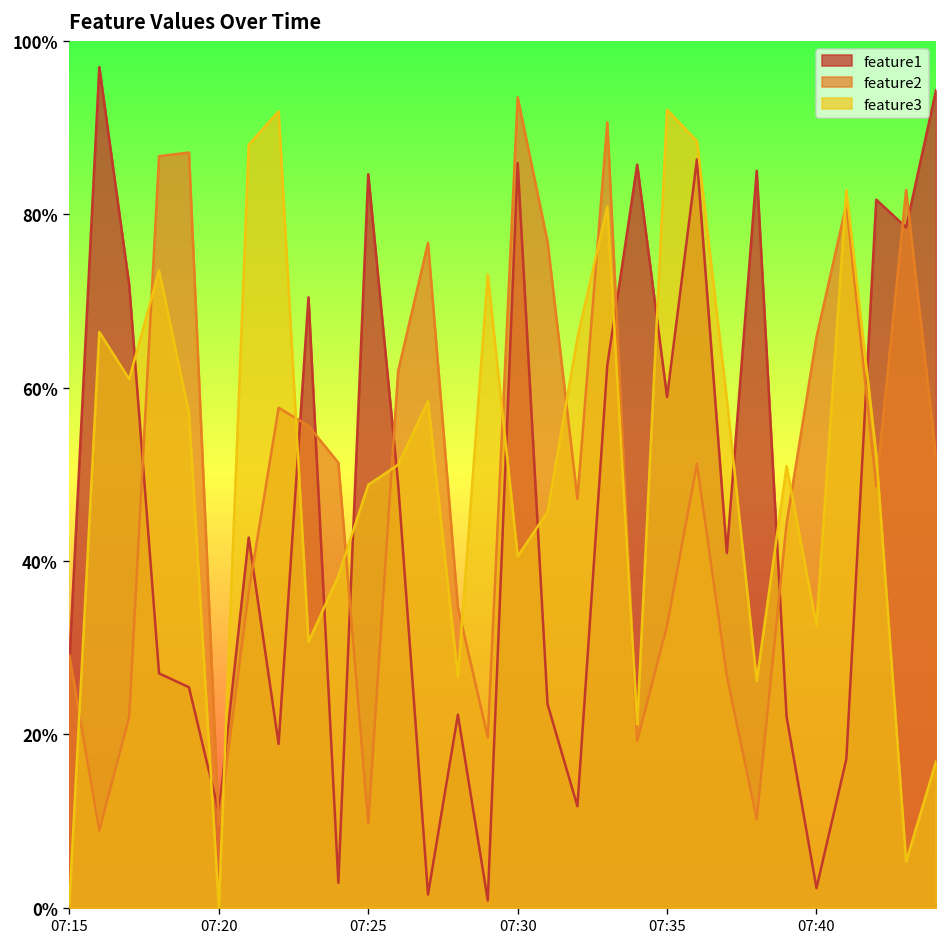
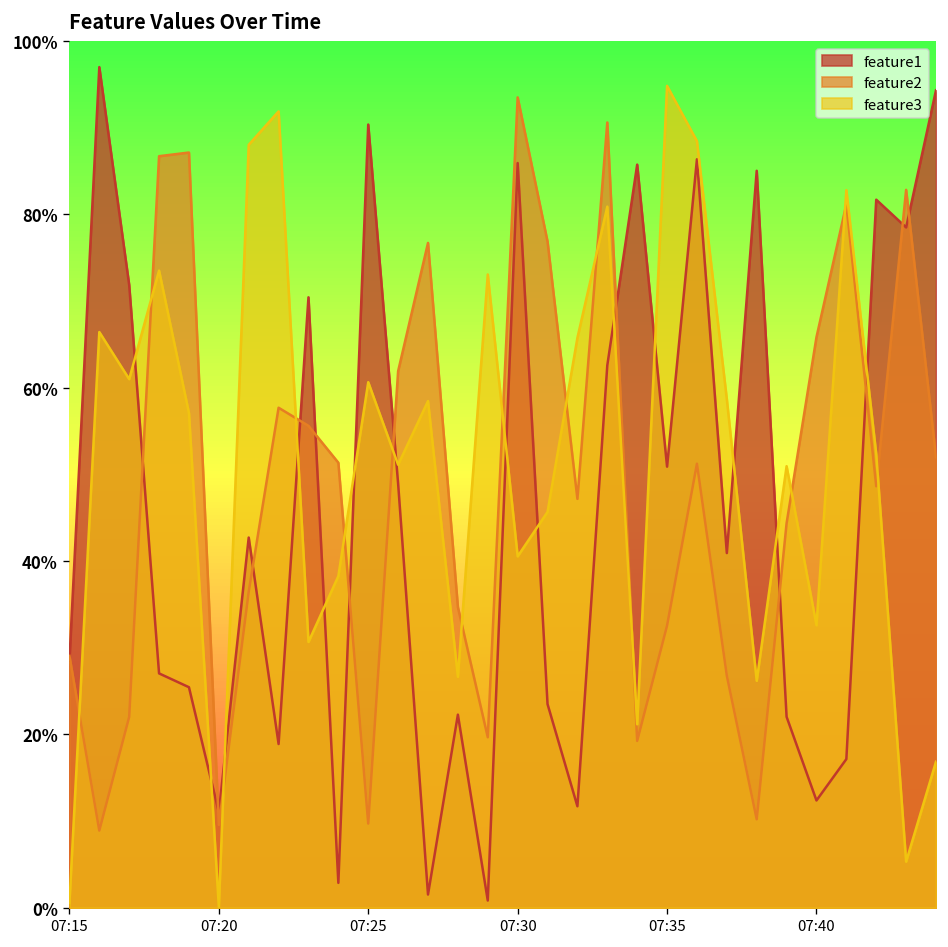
  {
    "feature1": {
      "07:15": "29%",
      "07:20": "11%",
-     "07:25": "85%",
+     "07:25": "90%",
      "07:30": "86%",
-     "07:35": "59%",
-     "07:40": "2%"
+     "07:35": "51%",
+     "07:40": "12%"
    },
    "feature2": {
      "07:15": "29%",
      "07:20": "10%",
      "07:25": "10%",
      "07:30": "94%",
      "07:35": "33%",
      "07:40": "66%"
    },
    "feature3": {
      "07:15": "1%",
      "07:20": "0%",
-     "07:25": "49%",
+     "07:25": "61%",
      "07:30": "41%",
-     "07:35": "92%",
+     "07:35": "95%",
      "07:40": "33%"
    }
  }
